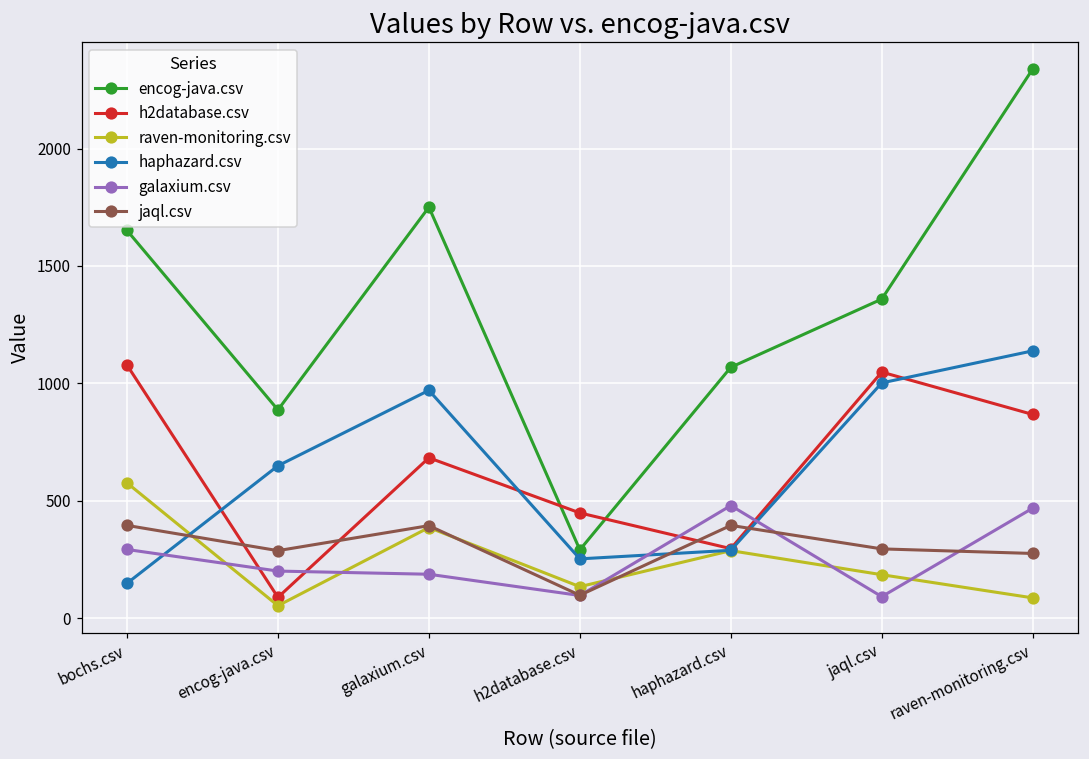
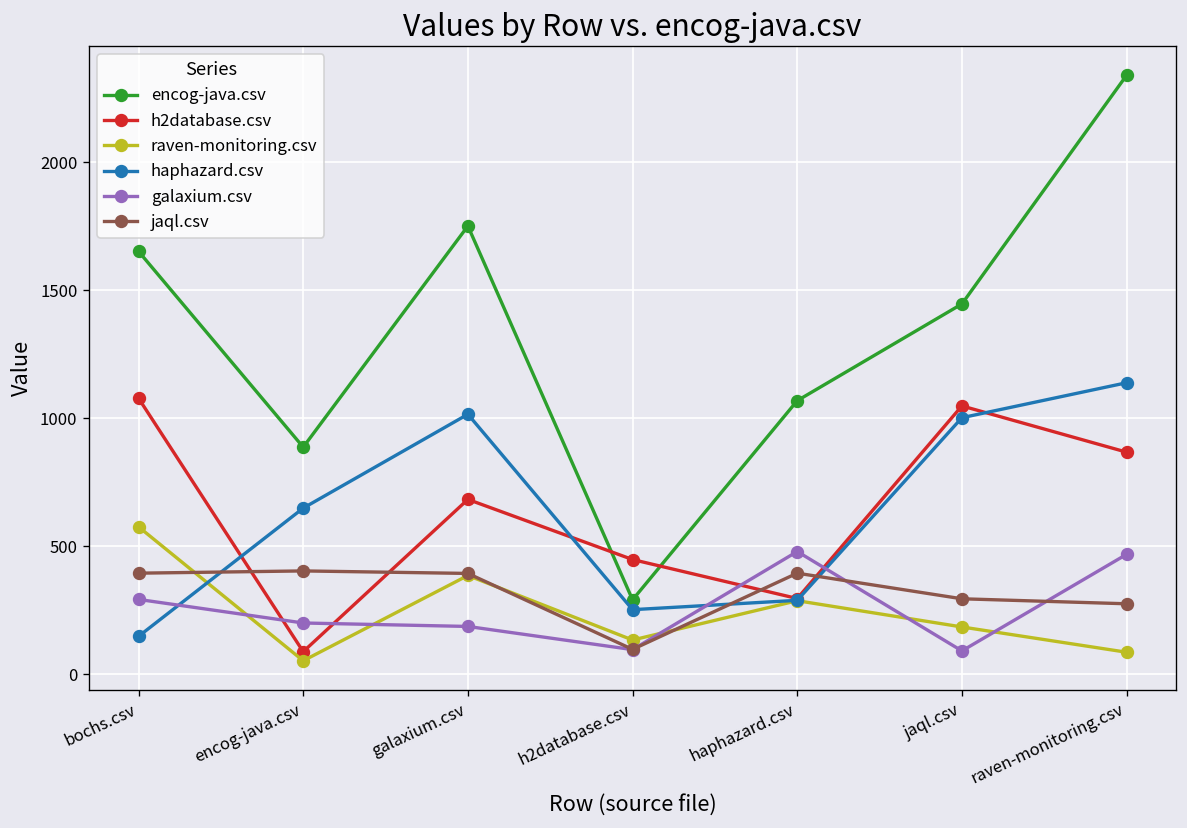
  {
    "encog-java.csv": {
      "bochs.csv": 1650,
      "encog-java.csv": 890,
      "galaxium.csv": 1750,
      "h2database.csv": 290,
      "haphazard.csv": 1070,
-     "jaql.csv": 1360,
+     "jaql.csv": 1450,
      "raven-monitoring.csv": 2340
    },
    "h2database.csv": {
      "bochs.csv": 1080,
      "encog-java.csv": 90,
      "galaxium.csv": 680,
      "h2database.csv": 450,
      "jaql.csv": 1050,
      "raven-monitoring.csv": 870
    },
    "raven-monitoring.csv": {
      "bochs.csv": 580,
      "encog-java.csv": 50,
      "h2database.csv": 130,
      "jaql.csv": 190,
      "raven-monitoring.csv": 90
    },
    "haphazard.csv": {
      "bochs.csv": 150,
      "encog-java.csv": 650,
-     "galaxium.csv": 970,
+     "galaxium.csv": 1020,
      "h2database.csv": 250,
      "jaql.csv": 1000,
      "raven-monitoring.csv": 1140
    },
    "galaxium.csv": {
      "bochs.csv": 290,
      "encog-java.csv": 200,
      "galaxium.csv": 190,
      "haphazard.csv": 480,
      "jaql.csv": 90,
      "raven-monitoring.csv": 470
    },
    "jaql.csv": {
      "bochs.csv": 400,
-     "encog-java.csv": 290,
+     "encog-java.csv": 400,
      "haphazard.csv": 400,
      "jaql.csv": 300,
      "raven-monitoring.csv": 280
    }
  }
